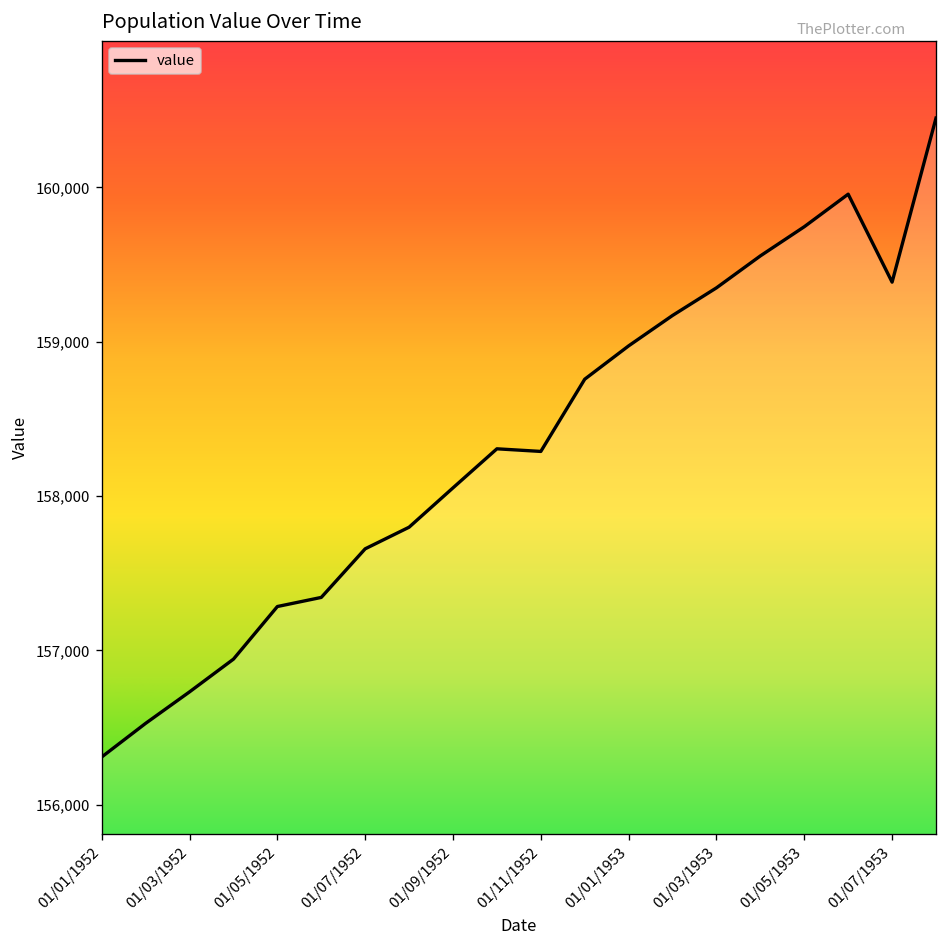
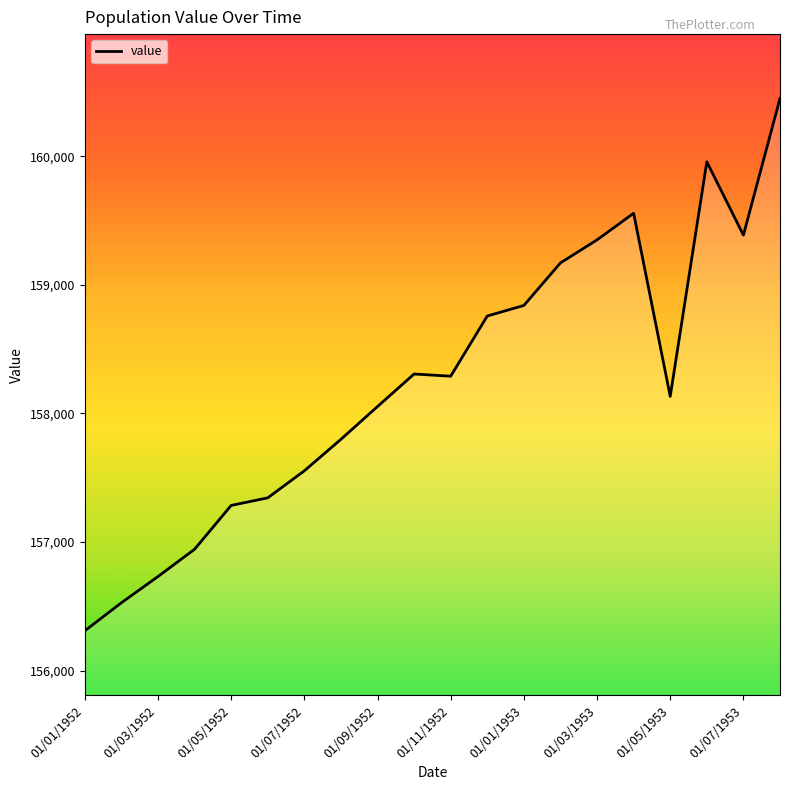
  {
    "01/01/1952": "156,310",
    "01/03/1952": "156,730",
    "01/05/1952": "157,280",
-   "01/07/1952": "157,660",
+   "01/07/1952": "157,550",
    "01/09/1952": "158,050",
    "01/11/1952": "158,290",
-   "01/01/1953": "158,970",
+   "01/01/1953": "158,840",
    "01/03/1953": "159,350",
-   "01/05/1953": "159,750",
+   "01/05/1953": "158,130",
    "01/07/1953": "159,390"
  }
